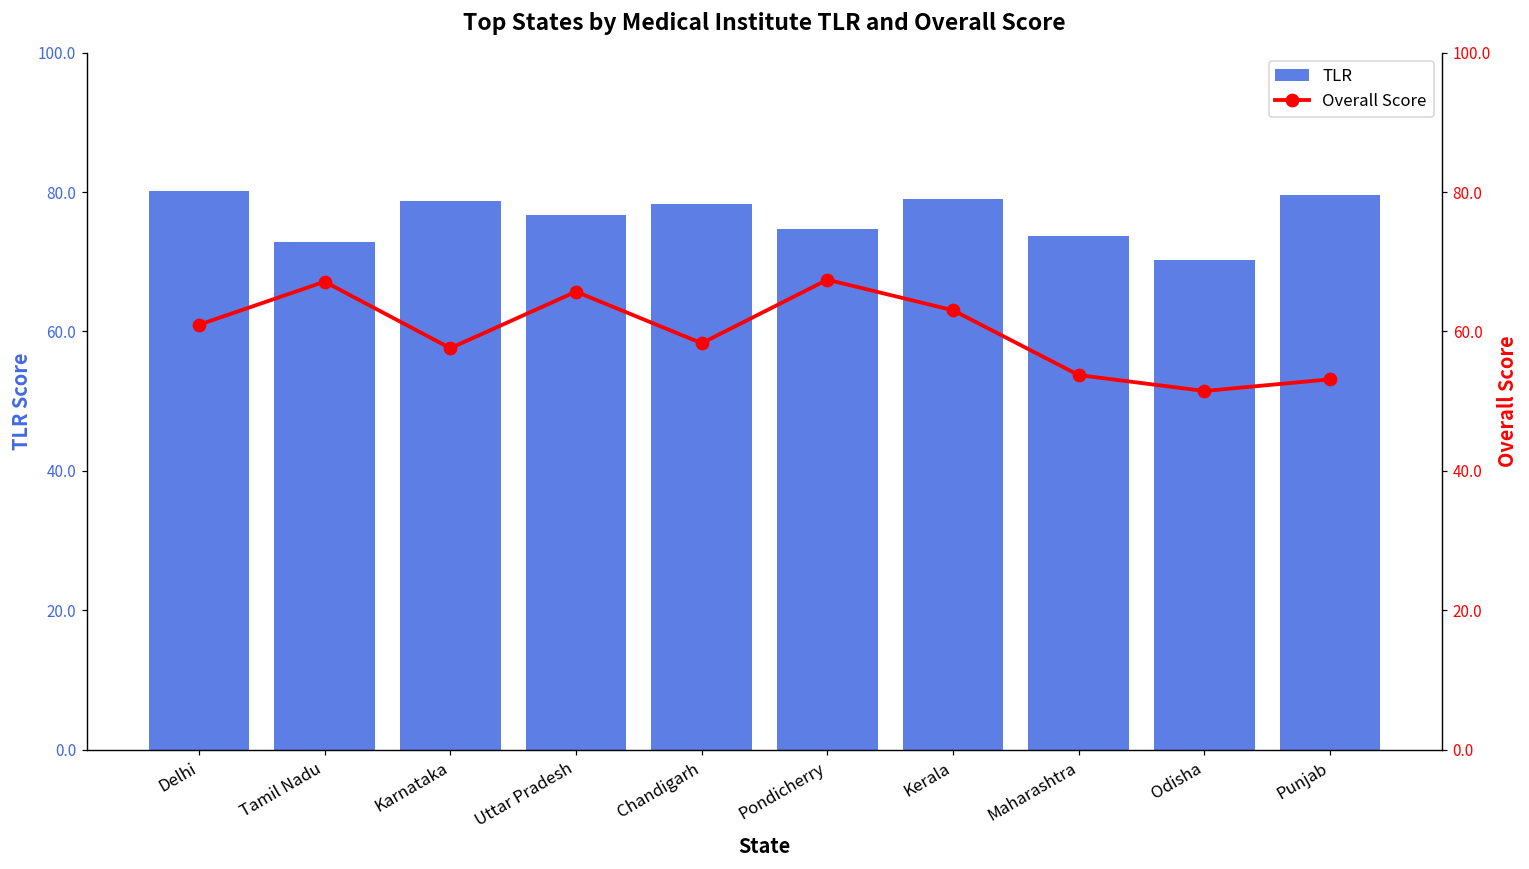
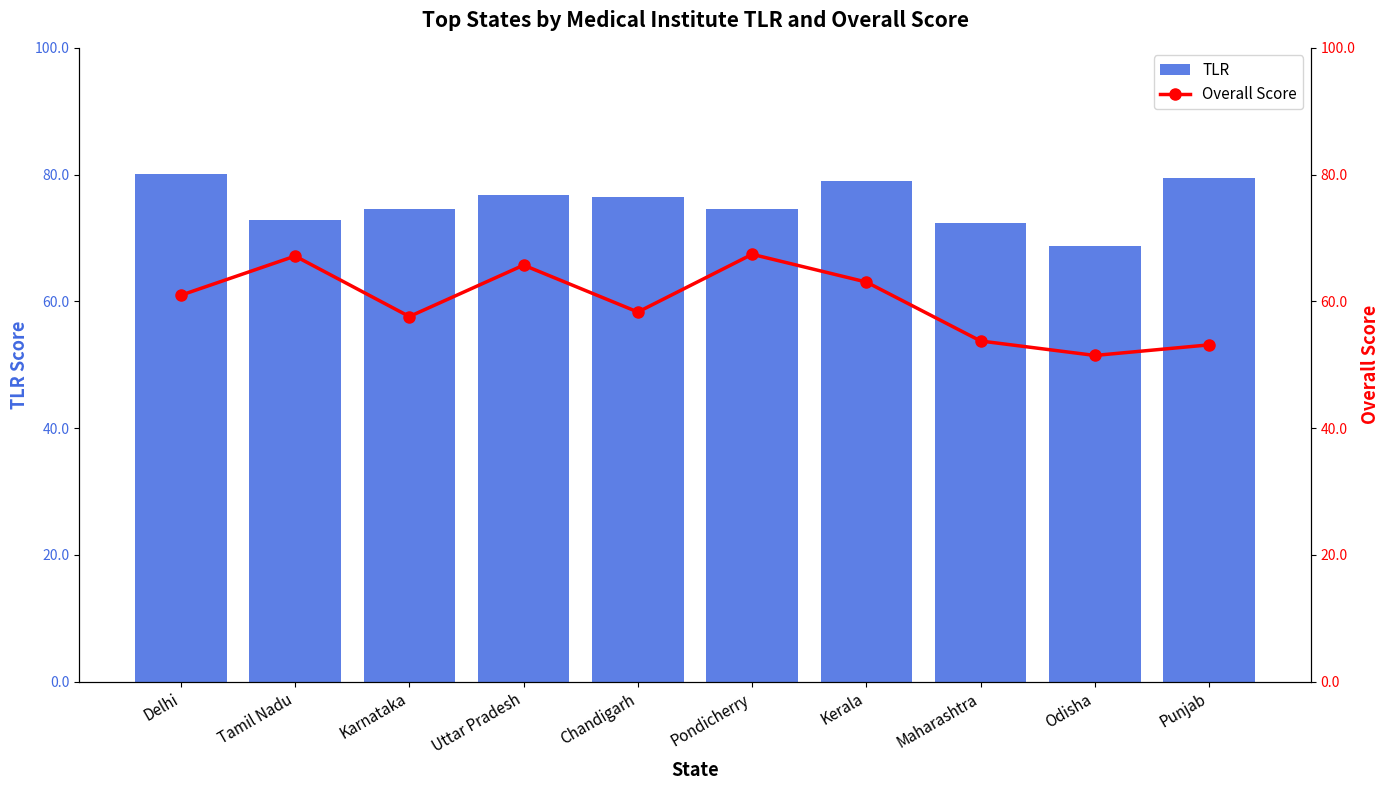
  {
    "TLR": {
      "Delhi": 80,
      "Tamil Nadu": 73,
-     "Karnataka": 79,
+     "Karnataka": 75,
      "Uttar Pradesh": 77,
-     "Chandigarh": 78,
+     "Chandigarh": 76,
      "Pondicherry": 75,
      "Kerala": 79,
-     "Maharashtra": 74,
-     "Odisha": 70,
+     "Maharashtra": 72,
+     "Odisha": 69,
      "Punjab": 80
    },
    "Overall Score": {
      "Delhi": 61,
      "Tamil Nadu": 67,
      "Karnataka": 58,
      "Uttar Pradesh": 66,
      "Chandigarh": 58,
      "Pondicherry": 67,
      "Kerala": 63,
      "Maharashtra": 54,
      "Odisha": 51,
      "Punjab": 53
    }
  }
